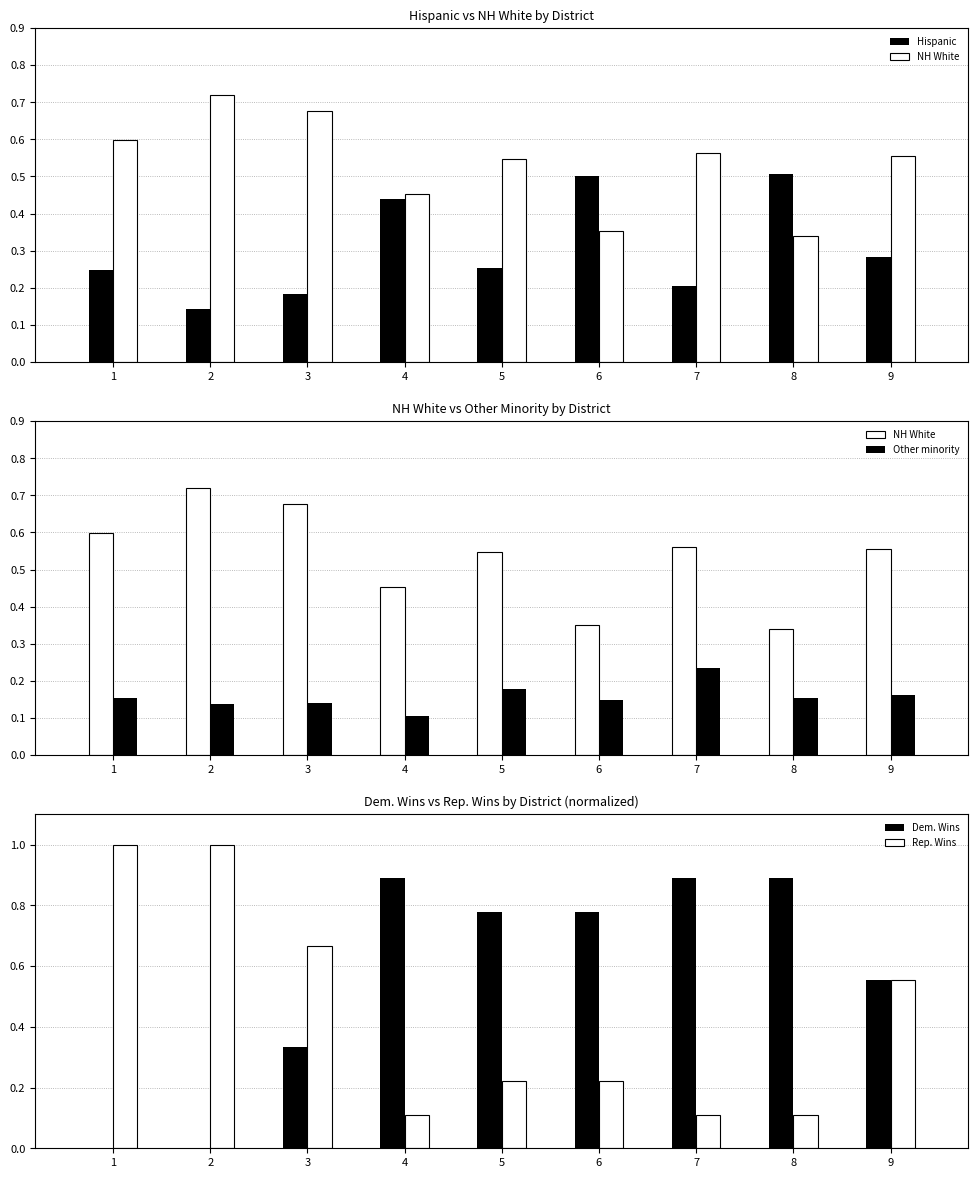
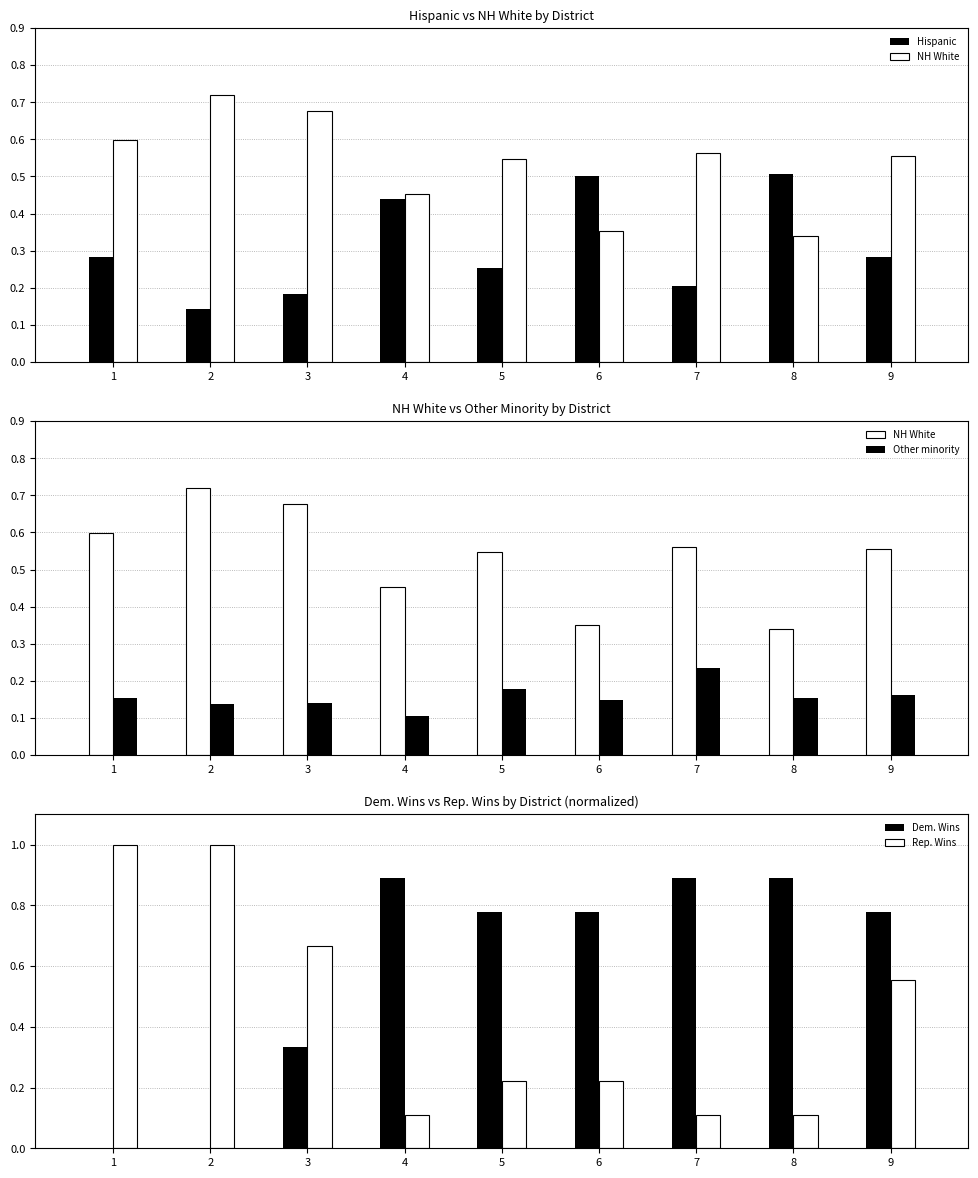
  {
    "Hispanic vs NH White by District": {
      "Hispanic": {
-       "1": 0.25,
+       "1": 0.28,
        "2": 0.14,
        "3": 0.18,
        "4": 0.44,
        "5": 0.25,
        "6": 0.50,
        "7": 0.20,
        "8": 0.51,
        "9": 0.28
      },
      "NH White": {
        "1": 0.60,
        "2": 0.72,
        "3": 0.68,
        "4": 0.45,
        "5": 0.55,
        "6": 0.35,
        "7": 0.56,
        "8": 0.34,
        "9": 0.56
      }
    },
    "NH White vs Other Minority by District": {
      "NH White": {
        "1": 0.60,
        "2": 0.72,
        "3": 0.68,
        "4": 0.45,
        "5": 0.55,
        "6": 0.35,
        "7": 0.56,
        "8": 0.34,
        "9": 0.56
      },
      "Other minority": {
        "1": 0.16,
        "2": 0.14,
        "3": 0.14,
        "4": 0.11,
        "5": 0.18,
        "6": 0.15,
        "7": 0.23,
        "8": 0.16,
        "9": 0.16
      }
    },
    "Dem. Wins vs Rep. Wins by District (normalized)": {
      "Dem. Wins": {
        "1": 0.00,
        "2": 0.00,
        "3": 0.33,
        "4": 0.89,
        "5": 0.78,
        "6": 0.78,
        "7": 0.89,
        "8": 0.89,
-       "9": 0.56
+       "9": 0.78
      },
      "Rep. Wins": {
        "1": 1.00,
        "2": 1.00,
        "3": 0.67,
        "4": 0.11,
        "5": 0.22,
        "6": 0.22,
        "7": 0.11,
        "8": 0.11,
        "9": 0.56
      }
    }
  }
